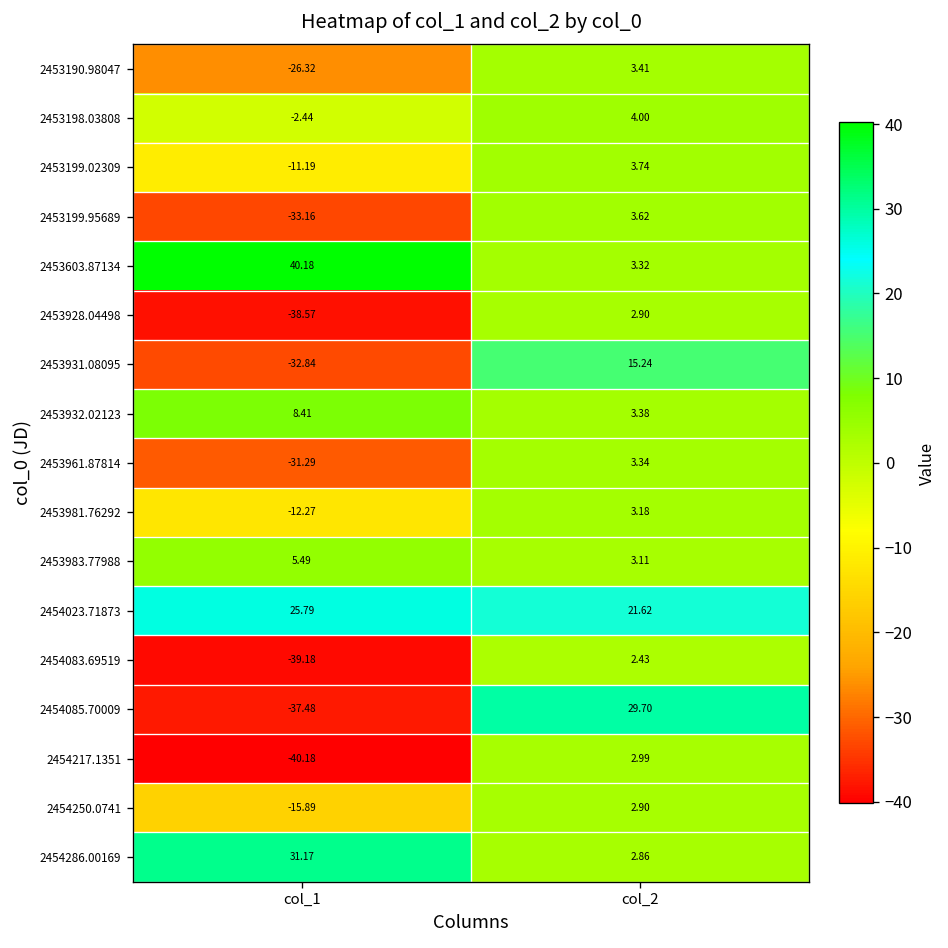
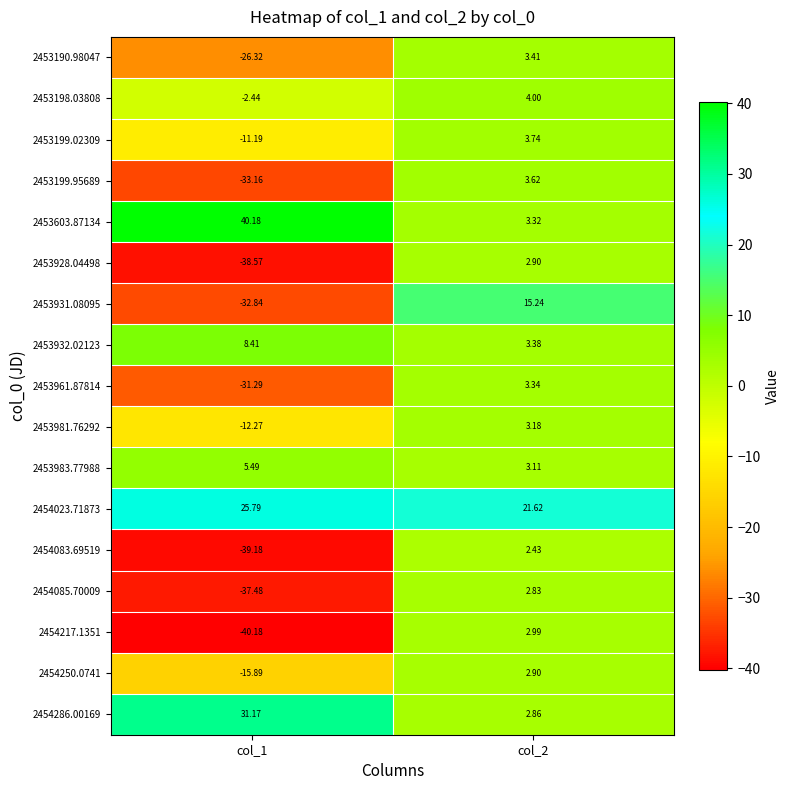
  {
    "2453190.98047": {
      "col_1": -26.32,
      "col_2": 3.41
    },
    "2453198.03808": {
      "col_1": -2.44,
      "col_2": 4.00
    },
    "2453199.02309": {
      "col_1": -11.19,
      "col_2": 3.74
    },
    "2453199.95689": {
      "col_1": -33.16,
      "col_2": 3.62
    },
    "2453603.87134": {
      "col_1": 40.18,
      "col_2": 3.32
    },
    "2453928.04498": {
      "col_1": -38.57,
      "col_2": 2.90
    },
    "2453931.08095": {
      "col_1": -32.84,
      "col_2": 15.24
    },
    "2453932.02123": {
      "col_1": 8.41,
      "col_2": 3.38
    },
    "2453961.87814": {
      "col_1": -31.29,
      "col_2": 3.34
    },
    "2453981.76292": {
      "col_1": -12.27,
      "col_2": 3.18
    },
    "2453983.77988": {
      "col_1": 5.49,
      "col_2": 3.11
    },
    "2454023.71873": {
      "col_1": 25.79,
      "col_2": 21.62
    },
    "2454083.69519": {
      "col_1": -39.18,
      "col_2": 2.43
    },
    "2454085.70009": {
      "col_1": -37.48,
-     "col_2": 29.70
+     "col_2": 2.83
    },
    "2454217.1351": {
      "col_1": -40.18,
      "col_2": 2.99
    },
    "2454250.0741": {
      "col_1": -15.89,
      "col_2": 2.90
    },
    "2454286.00169": {
      "col_1": 31.17,
      "col_2": 2.86
    }
  }
